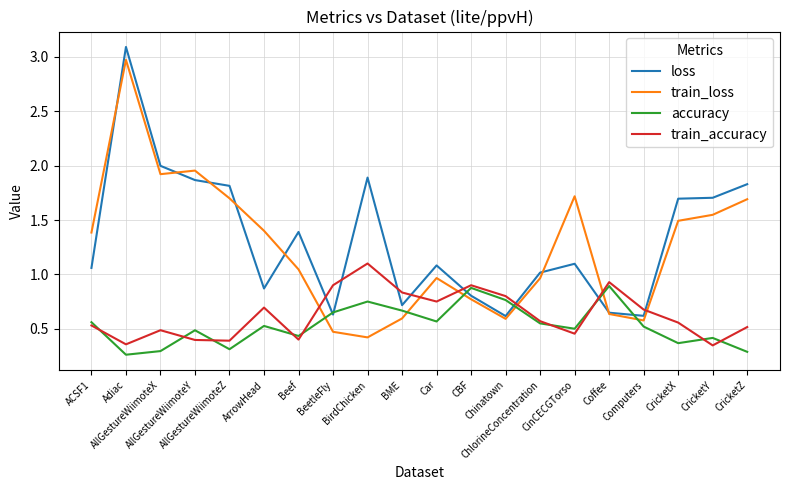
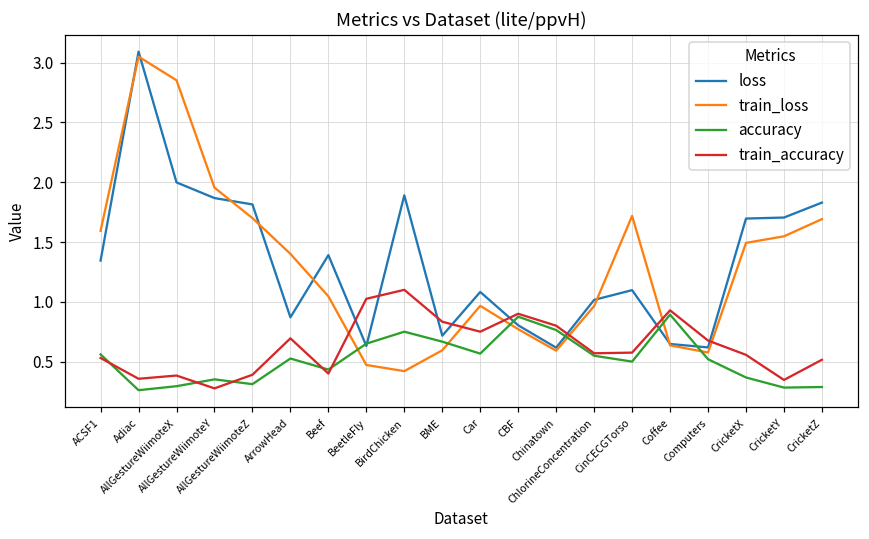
  {
    "loss": {
-     "ACSF1": 1.06,
+     "ACSF1": 1.34,
      "Adiac": 3.09,
      "AllGestureWiimoteX": 2.00,
      "AllGestureWiimoteY": 1.87,
      "AllGestureWiimoteZ": 1.81,
      "ArrowHead": 0.87,
      "Beef": 1.39,
      "BirdChicken": 1.89,
      "BME": 0.72,
      "Car": 1.08,
      "CBF": 0.80,
      "Chinatown": 0.62,
      "ChlorineConcentration": 1.02,
      "CinCECGTorso": 1.10,
      "Computers": 0.62,
      "CricketX": 1.70,
      "CricketY": 1.70,
      "CricketZ": 1.83
    },
    "train_loss": {
-     "ACSF1": 1.38,
-     "Adiac": 2.97,
-     "AllGestureWiimoteX": 1.92,
+     "ACSF1": 1.59,
+     "Adiac": 3.05,
+     "AllGestureWiimoteX": 2.85,
      "AllGestureWiimoteY": 1.95,
      "AllGestureWiimoteZ": 1.70,
      "ArrowHead": 1.40,
      "Beef": 1.05,
      "BeetleFly": 0.47,
      "BirdChicken": 0.42,
      "BME": 0.59,
      "Car": 0.97,
      "CBF": 0.77,
      "Chinatown": 0.59,
      "ChlorineConcentration": 0.96,
      "CinCECGTorso": 1.72,
      "Computers": 0.58,
      "CricketX": 1.49,
      "CricketY": 1.55,
      "CricketZ": 1.69
    },
    "accuracy": {
      "ACSF1": 0.56,
      "Adiac": 0.26,
      "AllGestureWiimoteX": 0.29,
-     "AllGestureWiimoteY": 0.49,
+     "AllGestureWiimoteY": 0.35,
      "AllGestureWiimoteZ": 0.31,
      "ArrowHead": 0.53,
      "Beef": 0.43,
      "BirdChicken": 0.75,
      "BME": 0.67,
      "Car": 0.57,
      "CBF": 0.88,
      "Chinatown": 0.76,
      "CinCECGTorso": 0.50,
      "Coffee": 0.89,
      "Computers": 0.52,
      "CricketX": 0.37,
-     "CricketY": 0.42,
+     "CricketY": 0.28,
      "CricketZ": 0.29
    },
    "train_accuracy": {
      "ACSF1": 0.53,
      "Adiac": 0.36,
-     "AllGestureWiimoteX": 0.49,
-     "AllGestureWiimoteY": 0.40,
+     "AllGestureWiimoteX": 0.38,
+     "AllGestureWiimoteY": 0.28,
      "AllGestureWiimoteZ": 0.39,
      "ArrowHead": 0.69,
      "Beef": 0.40,
-     "BeetleFly": 0.90,
+     "BeetleFly": 1.03,
      "BirdChicken": 1.10,
      "BME": 0.83,
      "Car": 0.75,
      "CBF": 0.90,
      "Chinatown": 0.80,
-     "CinCECGTorso": 0.45,
+     "CinCECGTorso": 0.57,
      "Coffee": 0.93,
      "Computers": 0.68,
      "CricketX": 0.56,
      "CricketY": 0.35,
      "CricketZ": 0.52
    }
  }
